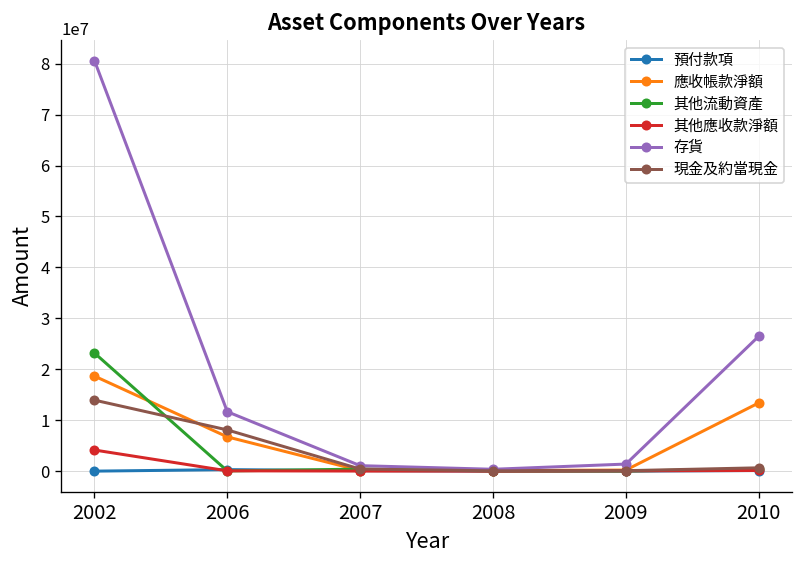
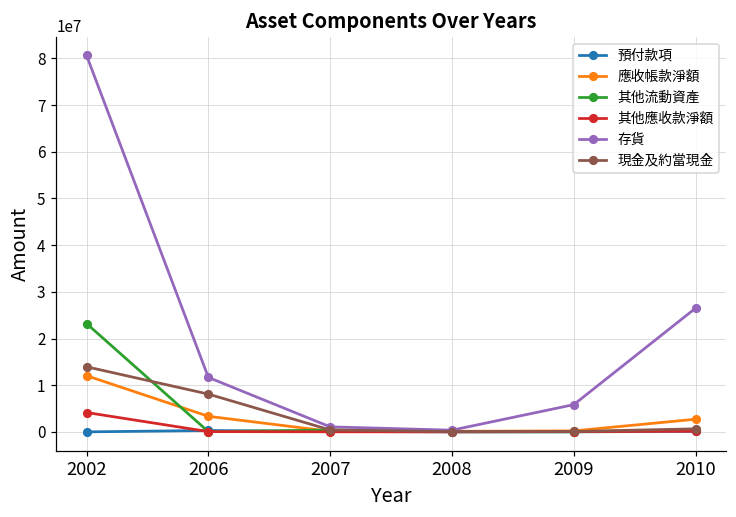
  {
    "預付款項": {
      "2002": 0
    },
    "應收帳款淨額": {
-     "2002": 19000000,
-     "2006": 7000000,
-     "2010": 13000000
+     "2002": 12000000,
+     "2006": 3000000,
+     "2010": 3000000
    },
    "其他流動資產": {
      "2002": 23000000
    },
    "其他應收款淨額": {
      "2002": 4000000
    },
    "存貨": {
      "2002": 81000000,
      "2006": 12000000,
      "2007": 1000000,
-     "2009": 1000000,
+     "2009": 6000000,
      "2010": 26000000
    },
    "現金及約當現金": {
      "2002": 14000000,
      "2006": 8000000
    }
  }
